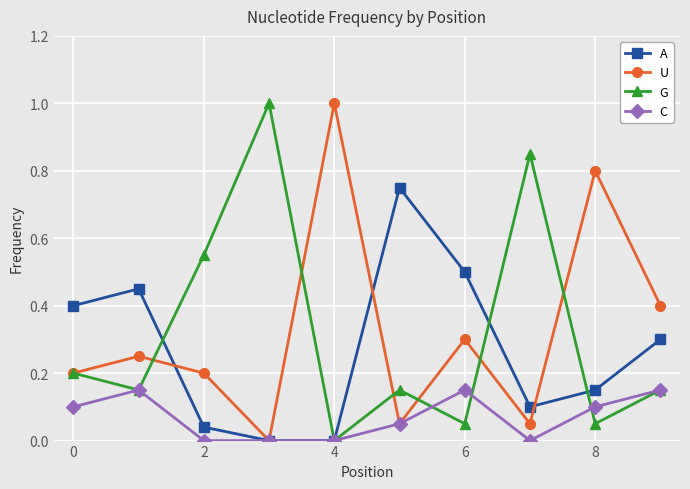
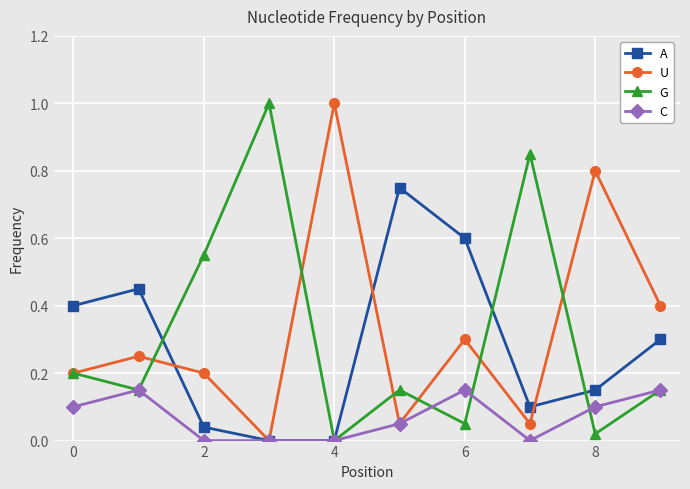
  {
    "A": {
      "0": 0.4,
      "2": 0.04,
-     "6": 0.5,
+     "6": 0.6,
      "8": 0.15
    },
    "U": {
      "2": 0.20,
      "4": 1.00,
      "6": 0.30,
      "8": 0.80
    },
    "G": {
      "2": 0.55,
      "6": 0.05,
-     "8": 0.05
+     "8": 0.02
    },
    "C": {
      "0": 0.10,
      "2": 0.00,
      "6": 0.15,
      "8": 0.10
    }
  }
